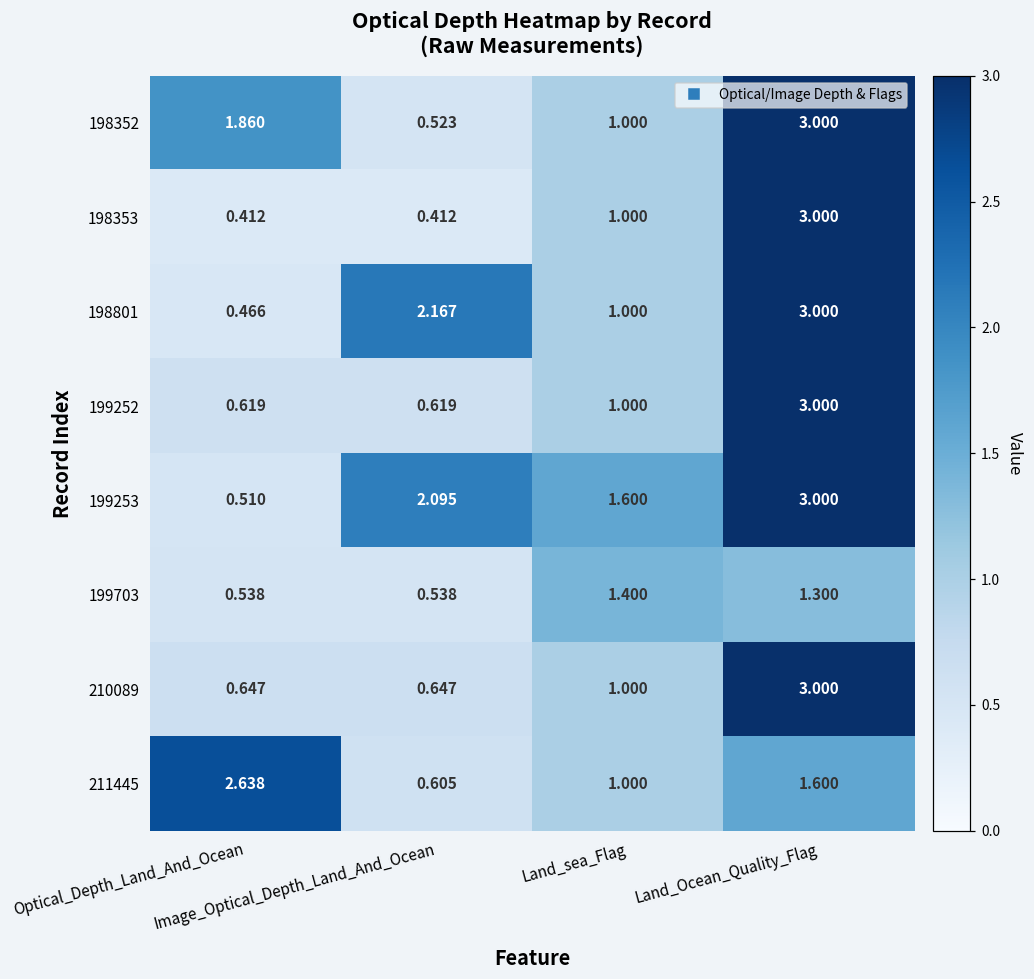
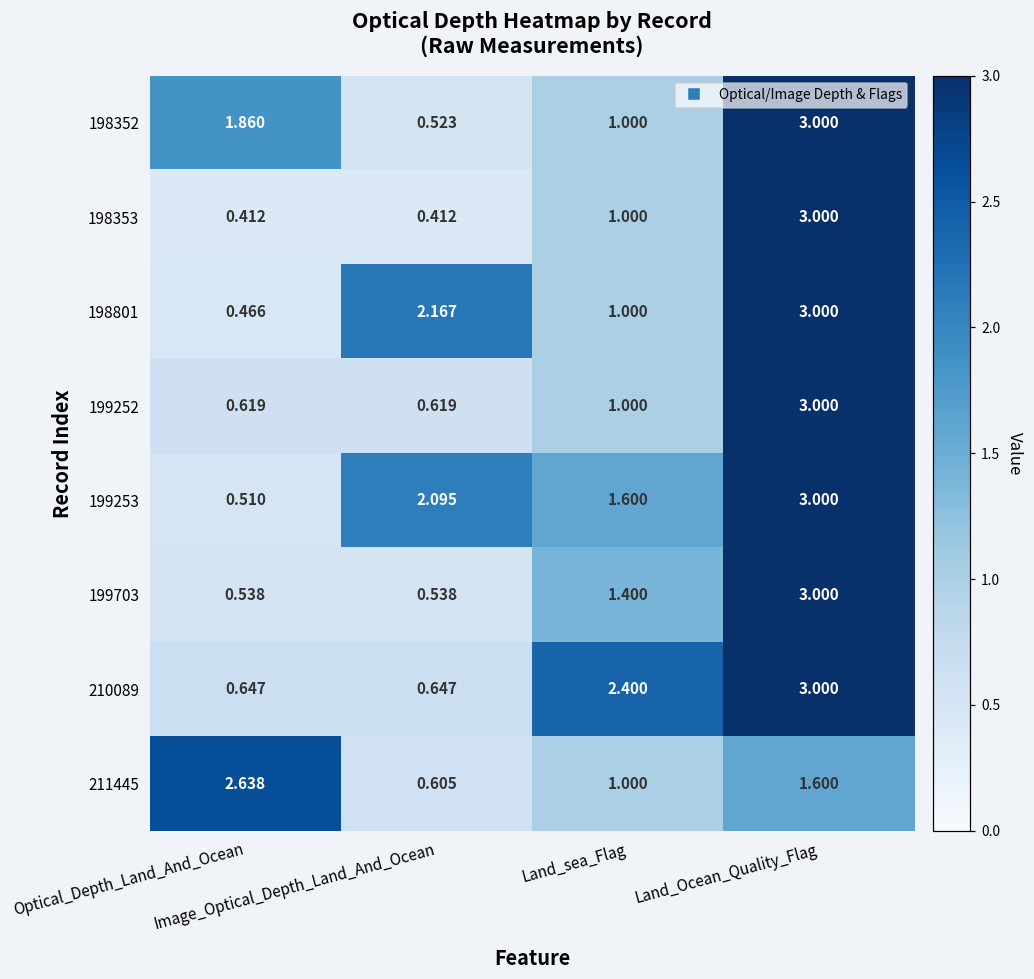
  {
    "198352": {
      "Optical_Depth_Land_And_Ocean": 1.860,
      "Image_Optical_Depth_Land_And_Ocean": 0.523,
      "Land_sea_Flag": 1.000,
      "Land_Ocean_Quality_Flag": 3.000
    },
    "198353": {
      "Optical_Depth_Land_And_Ocean": 0.412,
      "Image_Optical_Depth_Land_And_Ocean": 0.412,
      "Land_sea_Flag": 1.000,
      "Land_Ocean_Quality_Flag": 3.000
    },
    "198801": {
      "Optical_Depth_Land_And_Ocean": 0.466,
      "Image_Optical_Depth_Land_And_Ocean": 2.167,
      "Land_sea_Flag": 1.000,
      "Land_Ocean_Quality_Flag": 3.000
    },
    "199252": {
      "Optical_Depth_Land_And_Ocean": 0.619,
      "Image_Optical_Depth_Land_And_Ocean": 0.619,
      "Land_sea_Flag": 1.000,
      "Land_Ocean_Quality_Flag": 3.000
    },
    "199253": {
      "Optical_Depth_Land_And_Ocean": 0.510,
      "Image_Optical_Depth_Land_And_Ocean": 2.095,
      "Land_sea_Flag": 1.600,
      "Land_Ocean_Quality_Flag": 3.000
    },
    "199703": {
      "Optical_Depth_Land_And_Ocean": 0.538,
      "Image_Optical_Depth_Land_And_Ocean": 0.538,
      "Land_sea_Flag": 1.400,
-     "Land_Ocean_Quality_Flag": 1.300
+     "Land_Ocean_Quality_Flag": 3.000
    },
    "210089": {
      "Optical_Depth_Land_And_Ocean": 0.647,
      "Image_Optical_Depth_Land_And_Ocean": 0.647,
-     "Land_sea_Flag": 1.000,
+     "Land_sea_Flag": 2.400,
      "Land_Ocean_Quality_Flag": 3.000
    },
    "211445": {
      "Optical_Depth_Land_And_Ocean": 2.638,
      "Image_Optical_Depth_Land_And_Ocean": 0.605,
      "Land_sea_Flag": 1.000,
      "Land_Ocean_Quality_Flag": 1.600
    }
  }
